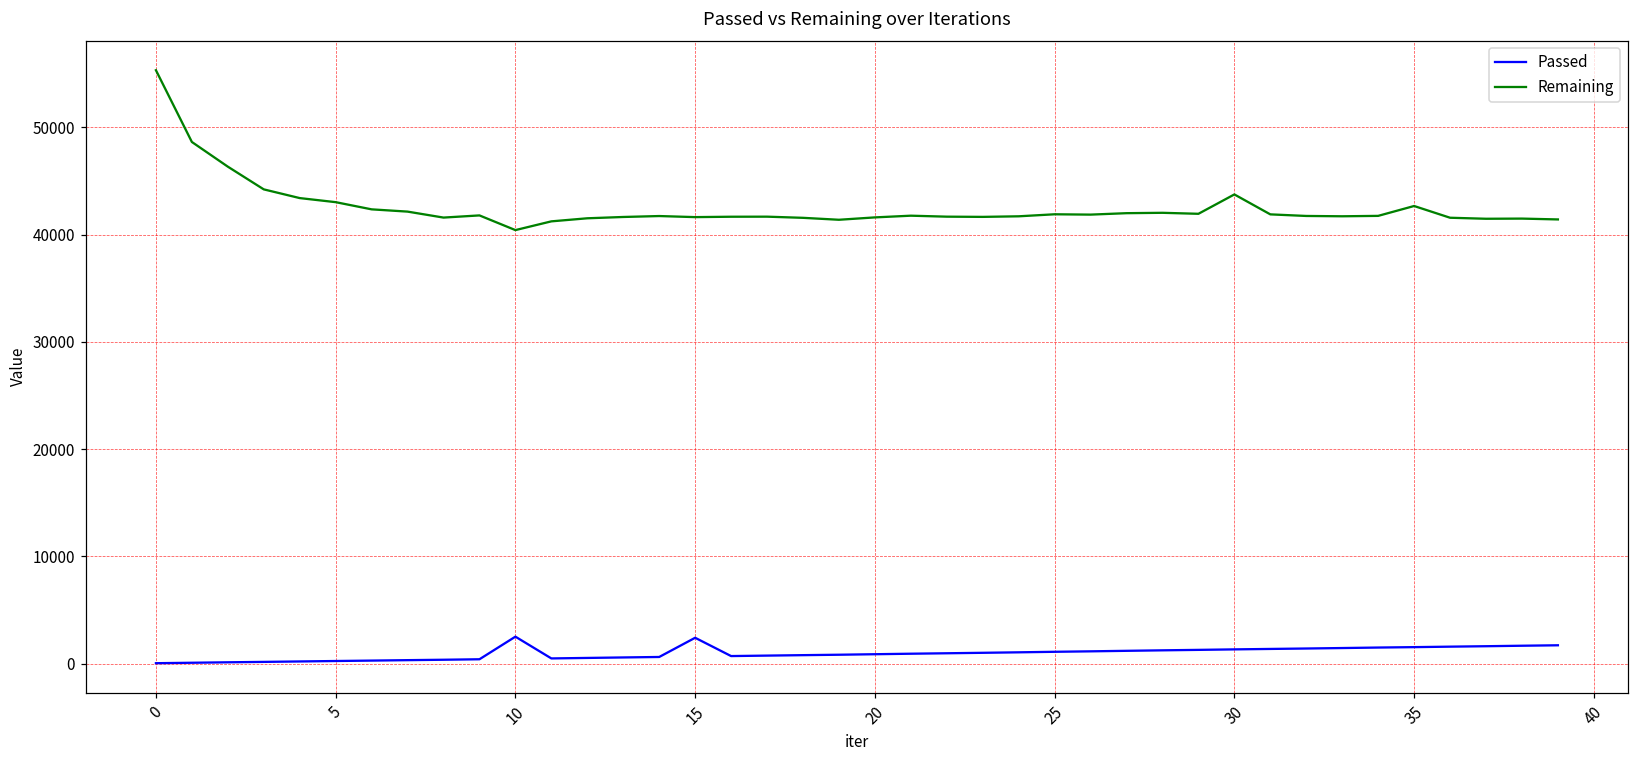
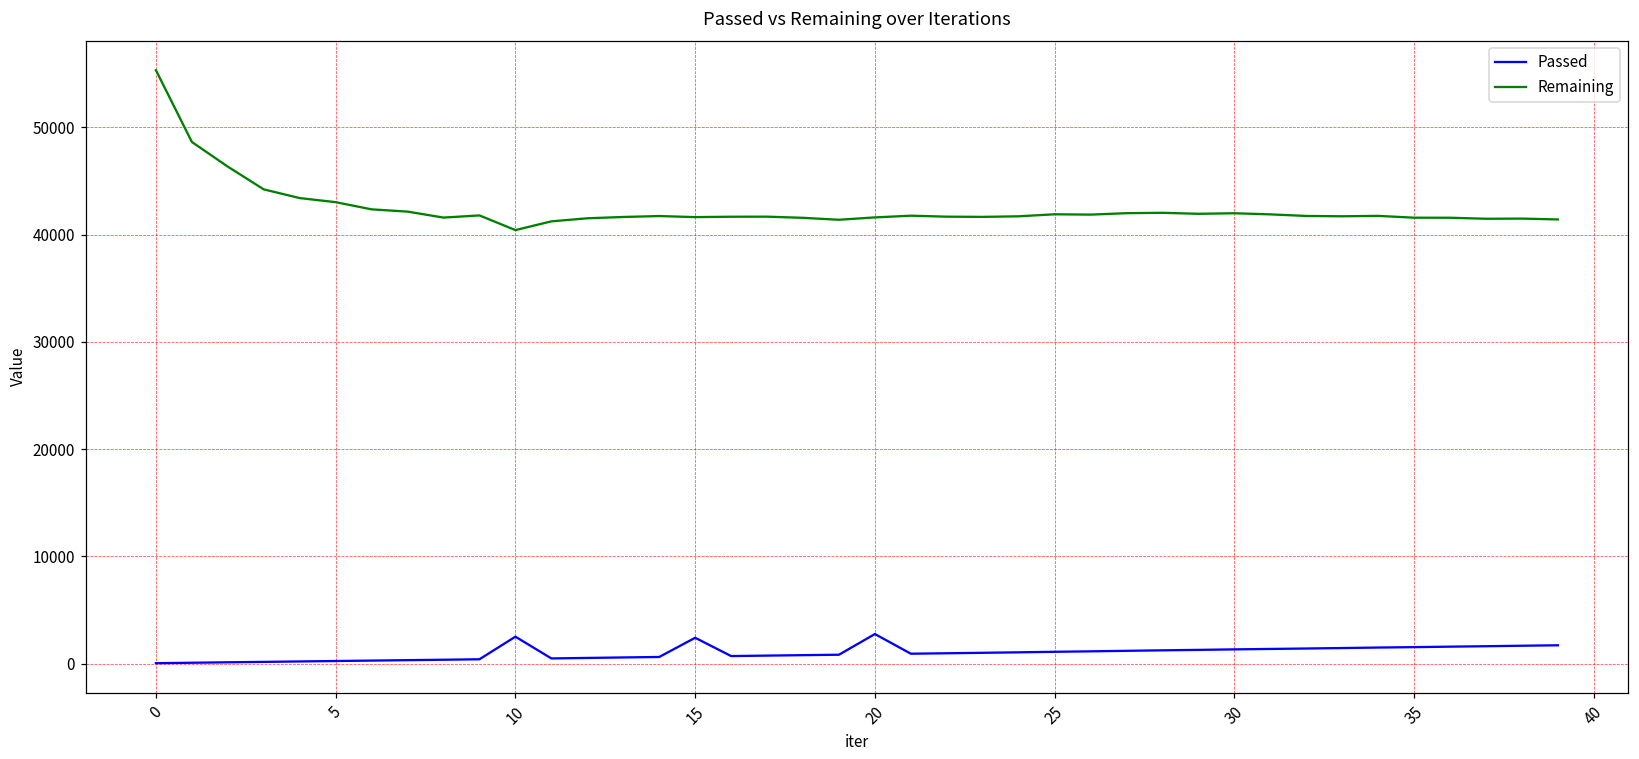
  {
    "Passed": {
      "0": 0,
      "5": 0,
      "10": 3000,
      "15": 2000,
-     "20": 1000,
+     "20": 3000,
      "25": 1000,
      "30": 1000,
      "35": 2000
    },
    "Remaining": {
      "0": 55000,
      "5": 43000,
      "10": 40000,
      "15": 42000,
      "20": 42000,
      "25": 42000,
-     "30": 44000,
-     "35": 43000
+     "30": 42000,
+     "35": 42000
    }
  }
